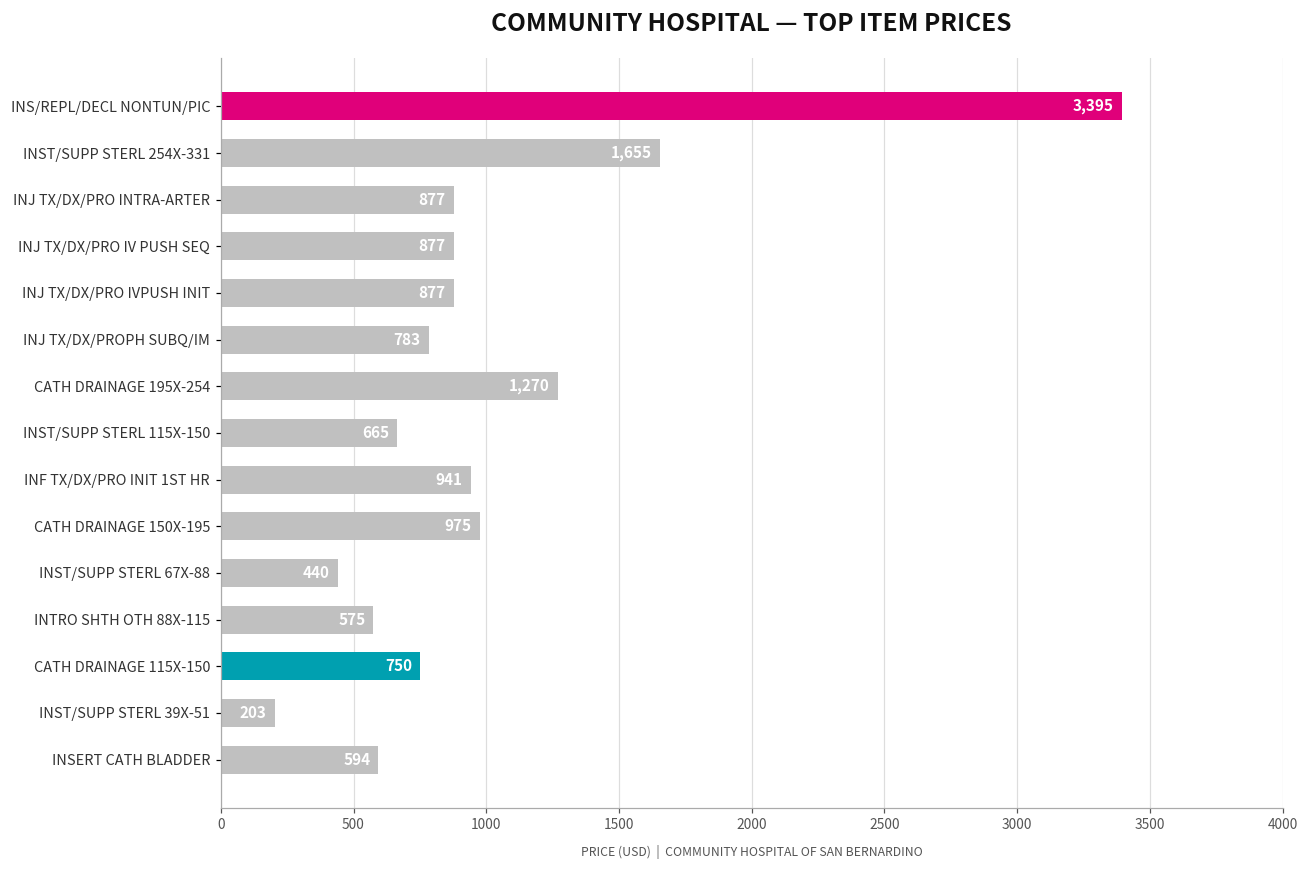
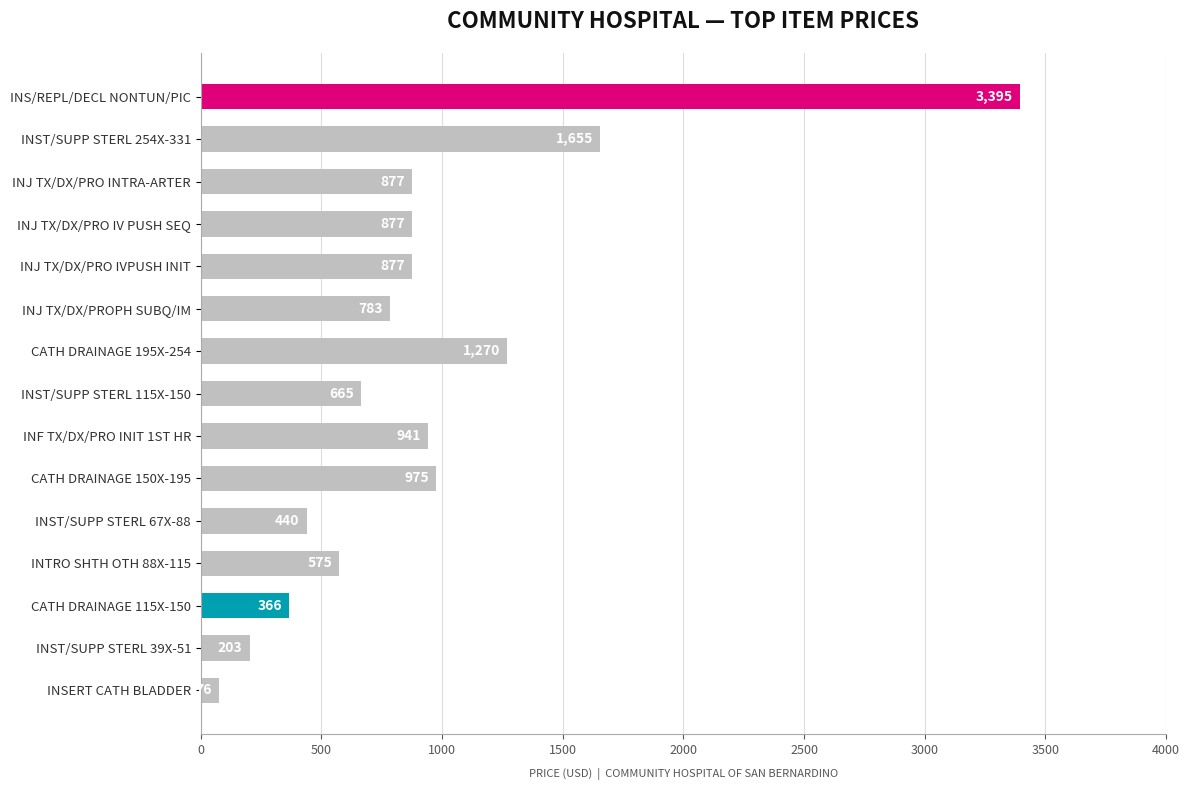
  {
    "INS/REPL/DECL NONTUN/PIC": "3,395",
    "INST/SUPP STERL 254X-331": "1,655",
    "INJ TX/DX/PRO INTRA-ARTER": "877",
    "INJ TX/DX/PRO IV PUSH SEQ": "877",
    "INJ TX/DX/PRO IVPUSH INIT": "877",
    "INJ TX/DX/PROPH SUBQ/IM": "783",
    "CATH DRAINAGE 195X-254": "1,270",
    "INST/SUPP STERL 115X-150": "665",
    "INF TX/DX/PRO INIT 1ST HR": "941",
    "CATH DRAINAGE 150X-195": "975",
    "INST/SUPP STERL 67X-88": "440",
    "INTRO SHTH OTH 88X-115": "575",
-   "CATH DRAINAGE 115X-150": "750",
+   "CATH DRAINAGE 115X-150": "366",
    "INST/SUPP STERL 39X-51": "203",
-   "INSERT CATH BLADDER": "590"
+   "INSERT CATH BLADDER": "80"
  }
